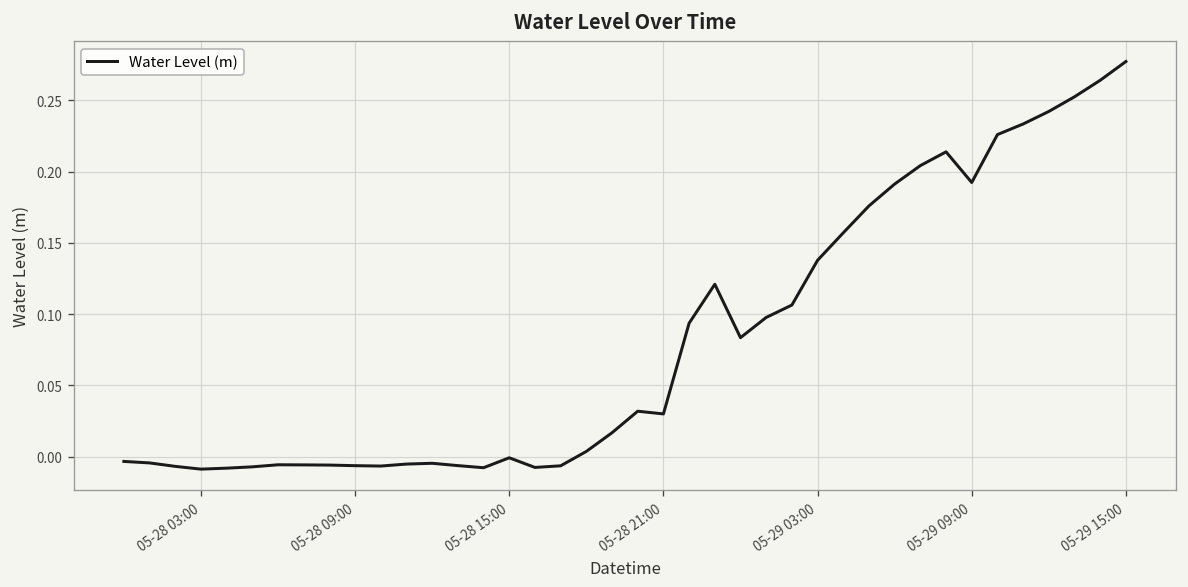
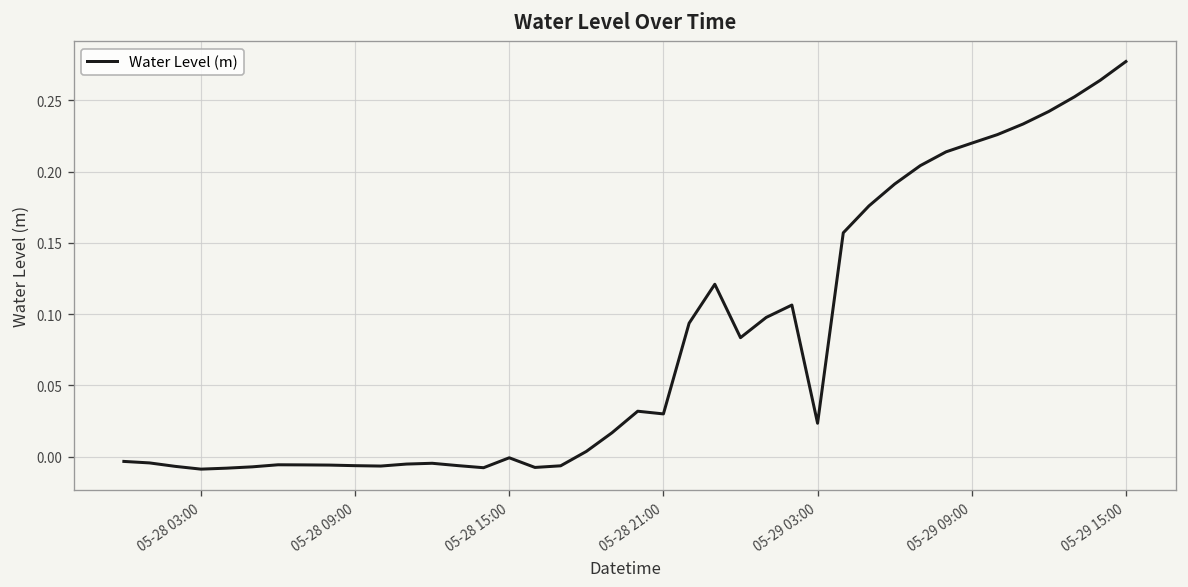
  {
    "05-28 03:00": -0.009,
    "05-28 09:00": -0.006,
    "05-28 15:00": -0.001,
    "05-28 21:00": 0.030,
-   "05-29 03:00": 0.138,
-   "05-29 09:00": 0.192,
+   "05-29 03:00": 0.023,
+   "05-29 09:00": 0.220,
    "05-29 15:00": 0.277
  }
